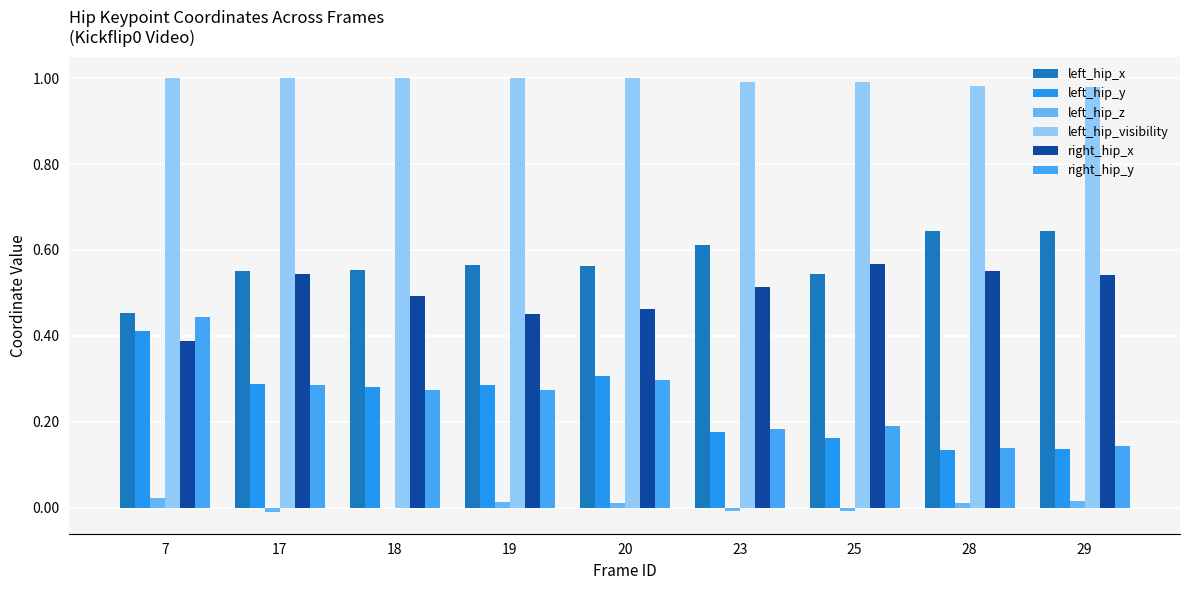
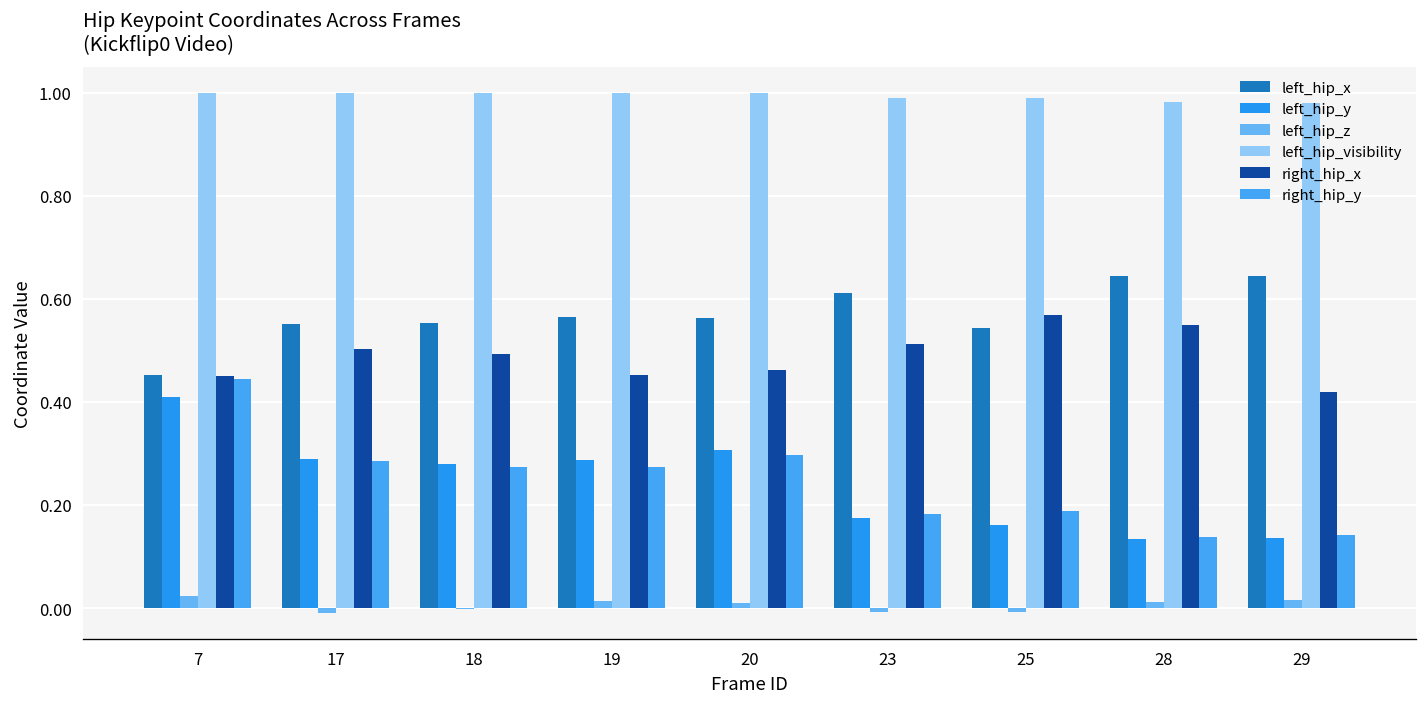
  {
    "right_hip_x": {
-     "7": 0.39,
-     "17": 0.54,
+     "7": 0.45,
+     "17": 0.50,
      "18": 0.49,
      "19": 0.45,
      "20": 0.46,
      "23": 0.51,
      "25": 0.57,
      "28": 0.55,
-     "29": 0.54
+     "29": 0.42
    }
  }
